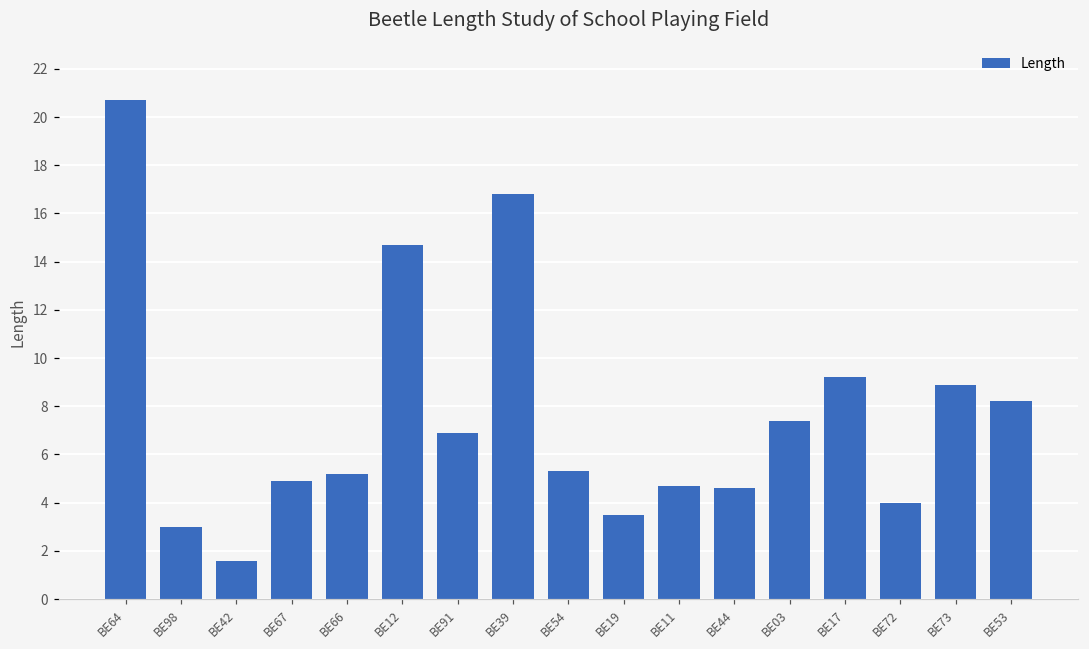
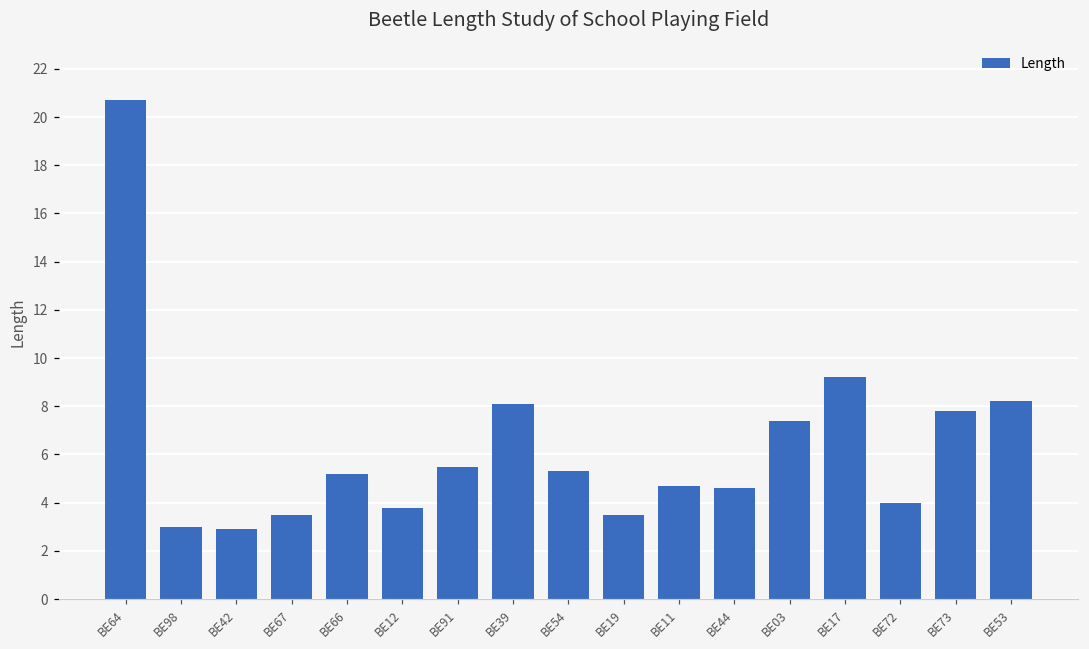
  {
    "BE64": 20.7,
    "BE98": 3.0,
-   "BE42": 1.6,
-   "BE67": 4.9,
+   "BE42": 2.9,
+   "BE67": 3.5,
    "BE66": 5.2,
-   "BE12": 14.7,
-   "BE91": 6.9,
-   "BE39": 16.8,
+   "BE12": 3.8,
+   "BE91": 5.5,
+   "BE39": 8.1,
    "BE54": 5.3,
    "BE19": 3.5,
    "BE11": 4.7,
    "BE44": 4.6,
    "BE03": 7.4,
    "BE17": 9.2,
    "BE72": 4.0,
-   "BE73": 8.9,
+   "BE73": 7.8,
    "BE53": 8.2
  }
